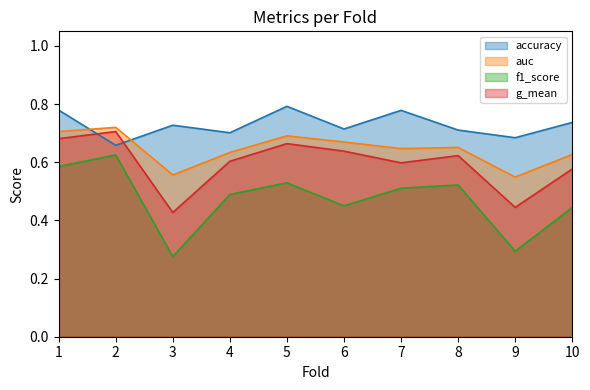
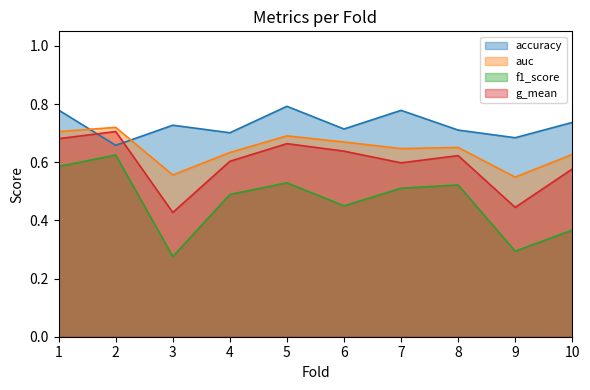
  {
    "accuracy": {
      "1": 0.78,
      "2": 0.66,
      "3": 0.73,
      "4": 0.70,
      "5": 0.79,
      "6": 0.71,
      "7": 0.78,
      "8": 0.71,
      "9": 0.68,
      "10": 0.74
    },
    "f1_score": {
      "1": 0.59,
      "2": 0.63,
      "3": 0.28,
      "4": 0.49,
      "5": 0.53,
      "6": 0.45,
      "7": 0.51,
      "8": 0.52,
      "9": 0.29,
-     "10": 0.44
+     "10": 0.37
    }
  }
